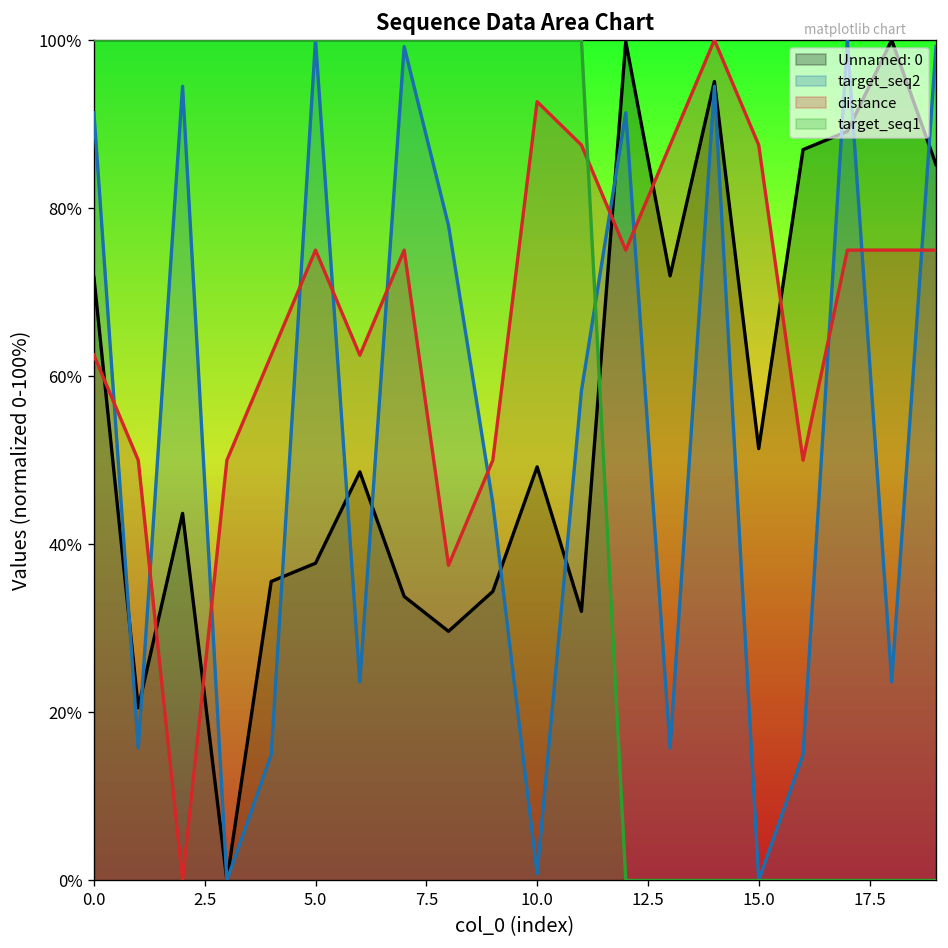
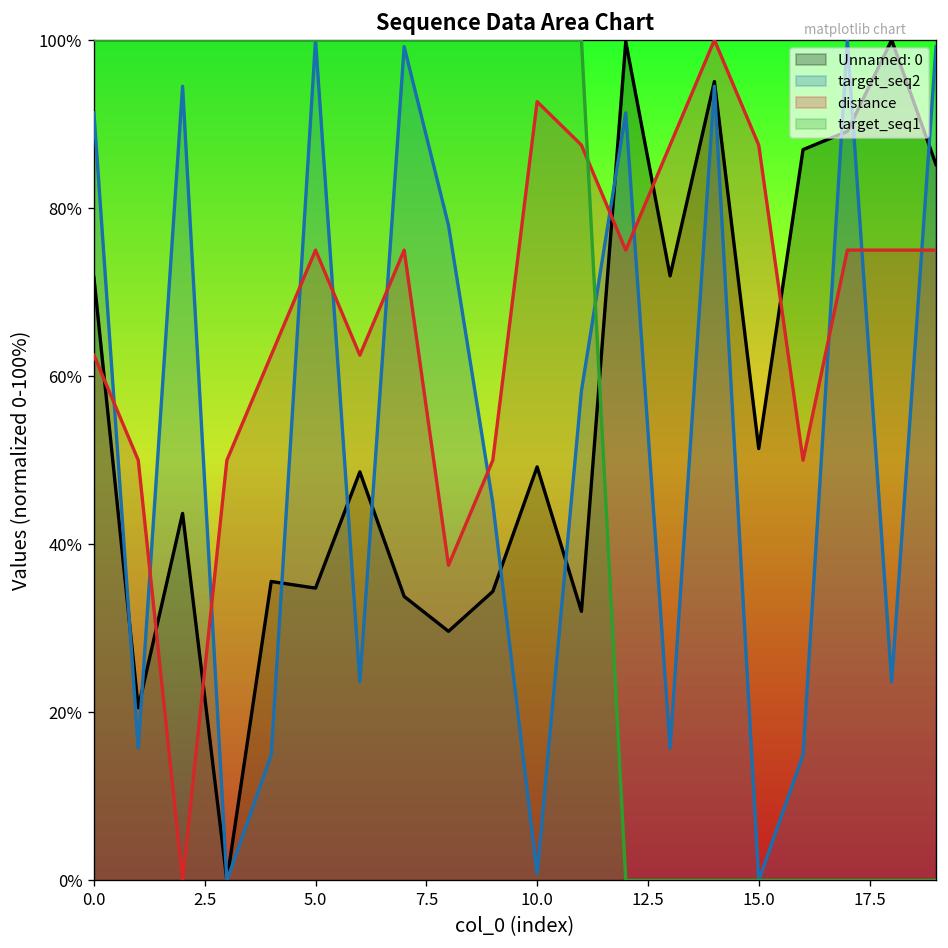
  {
    "Unnamed: 0": {
      "0.0": "72%",
-     "5.0": "38%",
+     "5.0": "35%",
      "10.0": "49%",
      "15.0": "51%"
    },
    "distance": {
      "0.0": "63%",
      "5.0": "75%",
      "10.0": "93%",
      "15.0": "88%"
    }
  }
